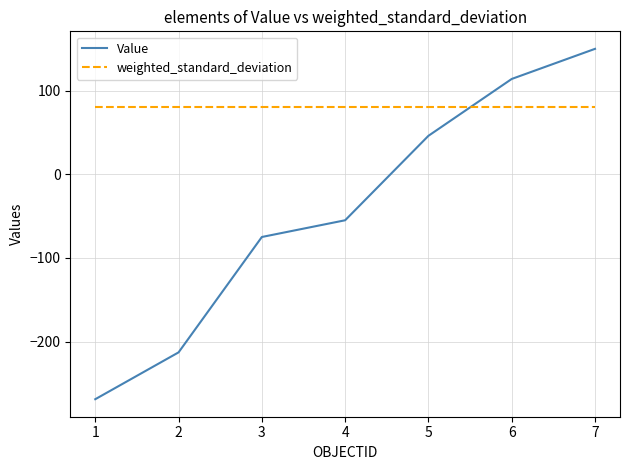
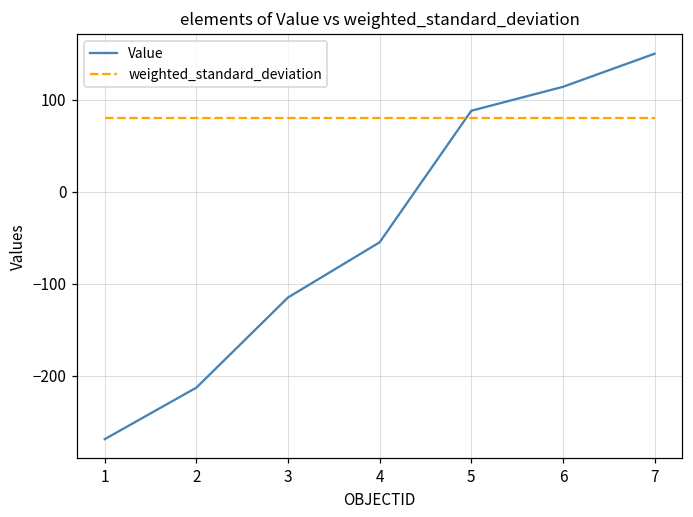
  {
    "Value": {
      "1": -270,
      "2": -210,
-     "3": -80,
+     "3": -120,
      "4": -60,
-     "5": 50,
+     "5": 90,
      "6": 110,
      "7": 150
    },
    "weighted_standard_deviation": {
      "1": 80,
      "2": 80,
      "3": 80,
      "4": 80,
      "5": 80,
      "6": 80,
      "7": 80
    }
  }
